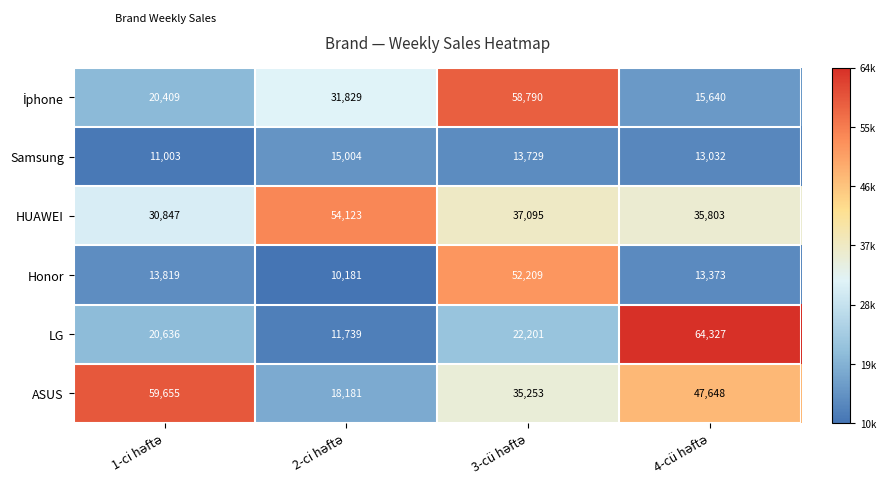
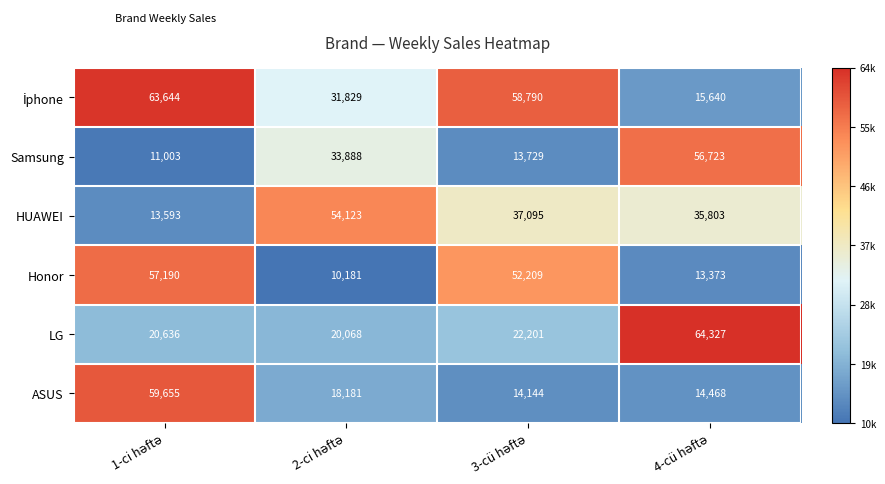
  {
    "İphone": {
-     "1-ci həftə": "20,409",
+     "1-ci həftə": "63,644",
      "2-ci həftə": "31,829",
      "3-cü həftə": "58,790",
      "4-cü həftə": "15,640"
    },
    "Samsung": {
      "1-ci həftə": "11,003",
-     "2-ci həftə": "15,004",
+     "2-ci həftə": "33,888",
      "3-cü həftə": "13,729",
-     "4-cü həftə": "13,032"
+     "4-cü həftə": "56,723"
    },
    "HUAWEI": {
-     "1-ci həftə": "30,847",
+     "1-ci həftə": "13,593",
      "2-ci həftə": "54,123",
      "3-cü həftə": "37,095",
      "4-cü həftə": "35,803"
    },
    "Honor": {
-     "1-ci həftə": "13,819",
+     "1-ci həftə": "57,190",
      "2-ci həftə": "10,181",
      "3-cü həftə": "52,209",
      "4-cü həftə": "13,373"
    },
    "LG": {
      "1-ci həftə": "20,636",
-     "2-ci həftə": "11,739",
+     "2-ci həftə": "20,068",
      "3-cü həftə": "22,201",
      "4-cü həftə": "64,327"
    },
    "ASUS": {
      "1-ci həftə": "59,655",
      "2-ci həftə": "18,181",
-     "3-cü həftə": "35,253",
-     "4-cü həftə": "47,648"
+     "3-cü həftə": "14,144",
+     "4-cü həftə": "14,468"
    }
  }
